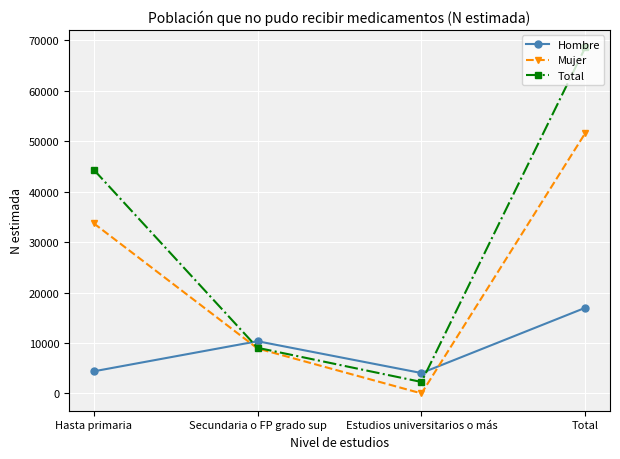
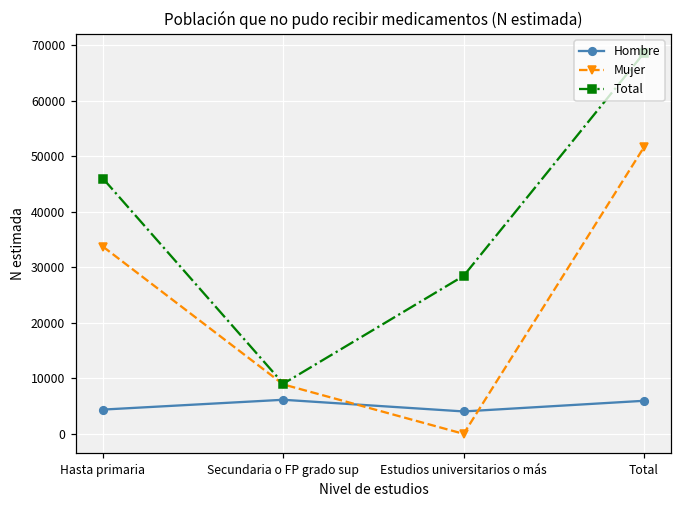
  {
    "Hombre": {
      "Hasta primaria": 4000,
-     "Secundaria o FP grado sup": 10000,
+     "Secundaria o FP grado sup": 6000,
      "Estudios universitarios o más": 4000,
-     "Total": 17000
+     "Total": 6000
    },
    "Mujer": {
      "Hasta primaria": 34000,
      "Estudios universitarios o más": 0,
      "Total": 52000
    },
    "Total": {
-     "Hasta primaria": 44000,
-     "Estudios universitarios o más": 2000
+     "Hasta primaria": 46000,
+     "Estudios universitarios o más": 28000
    }
  }
